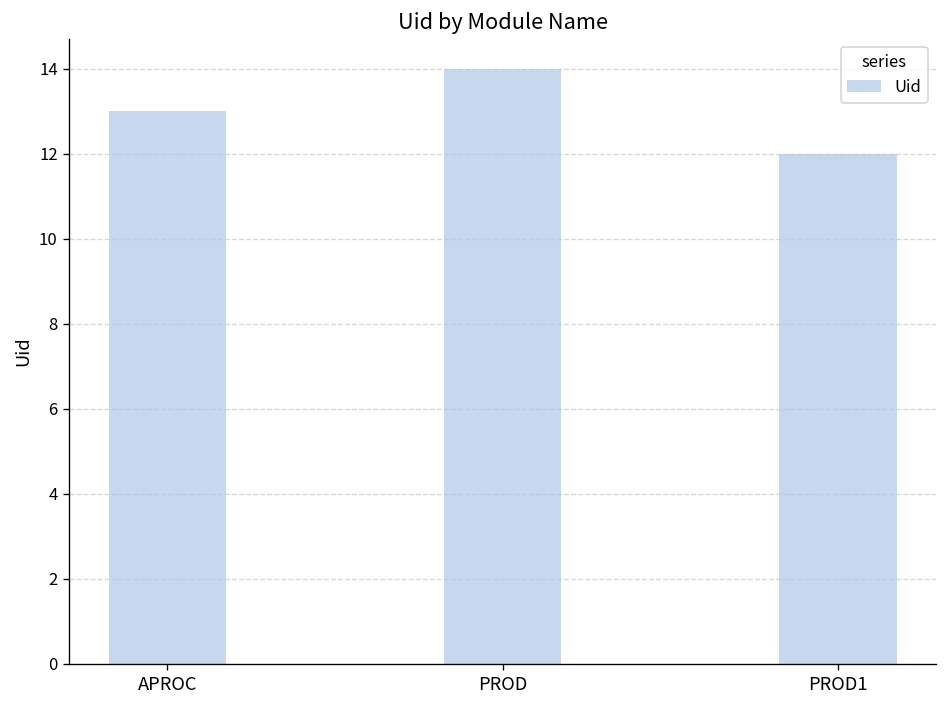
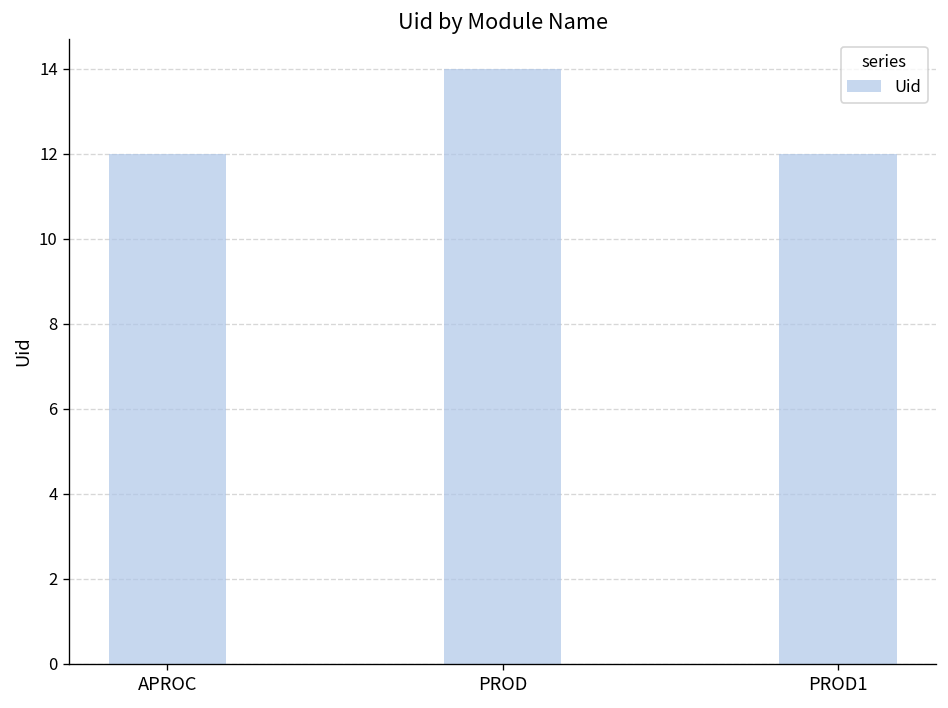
  {
-   "APROC": 13,
+   "APROC": 12,
    "PROD": 14,
    "PROD1": 12
  }
